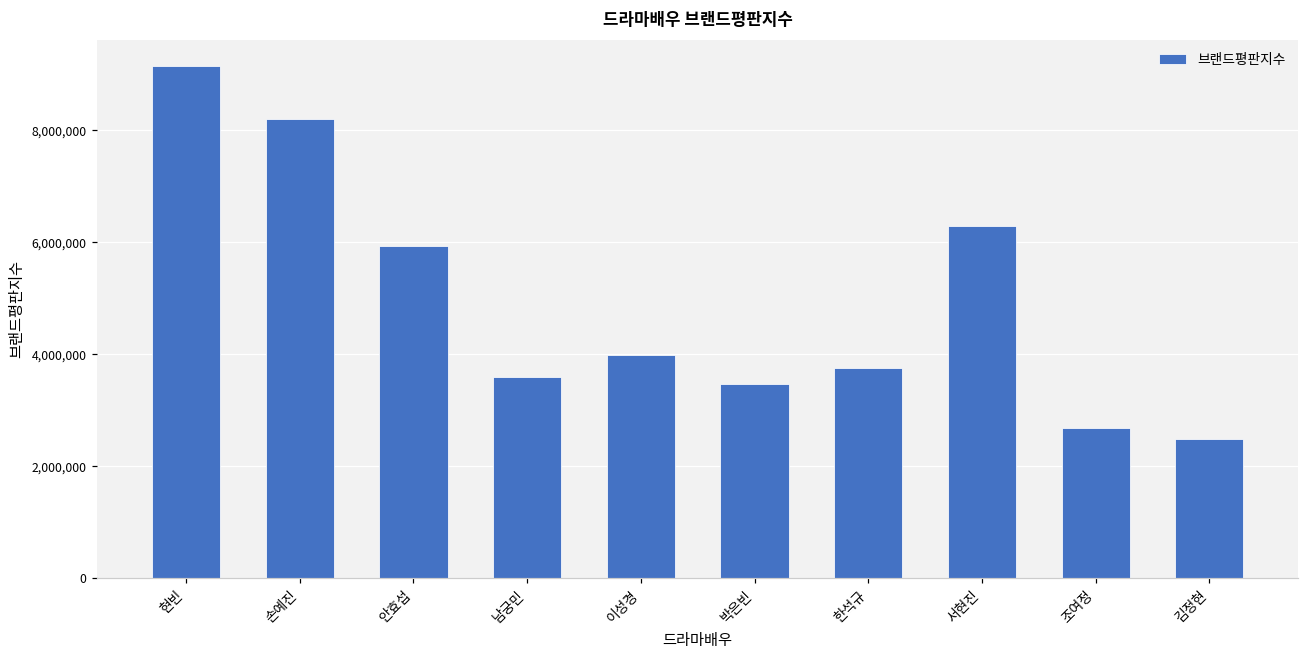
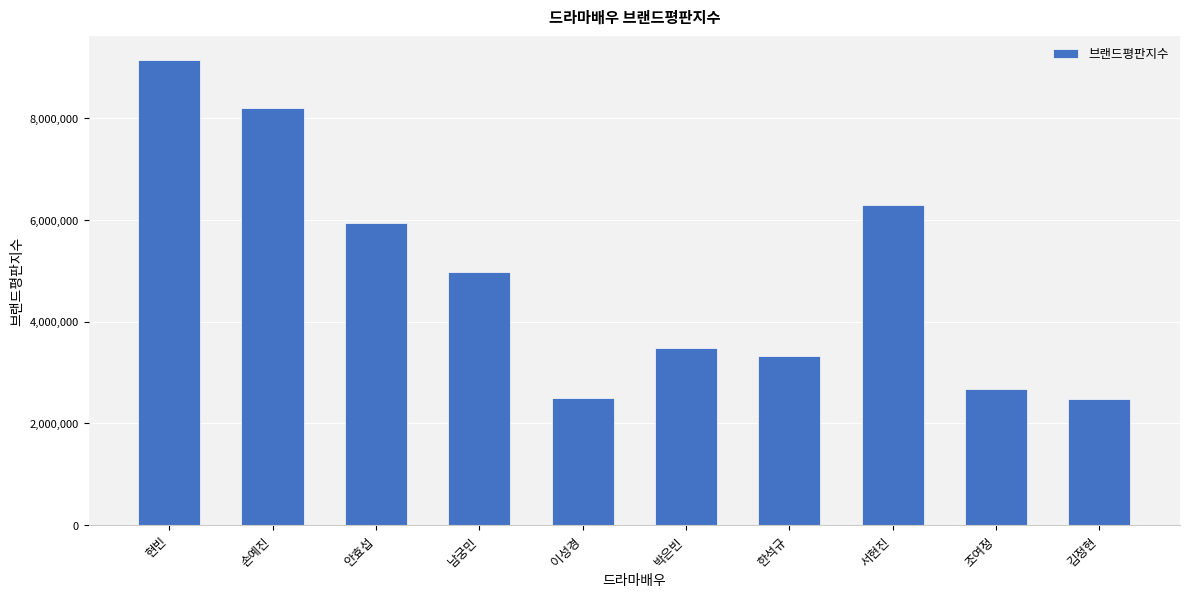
  {
    "현빈": "9,200,000",
    "손예진": "8,200,000",
    "안효섭": "5,900,000",
-   "남궁민": "3,600,000",
-   "이성경": "4,000,000",
+   "남궁민": "5,000,000",
+   "이성경": "2,500,000",
    "박은빈": "3,500,000",
-   "한석규": "3,800,000",
+   "한석규": "3,300,000",
    "서현진": "6,300,000",
    "조여정": "2,700,000",
    "김정현": "2,500,000"
  }
